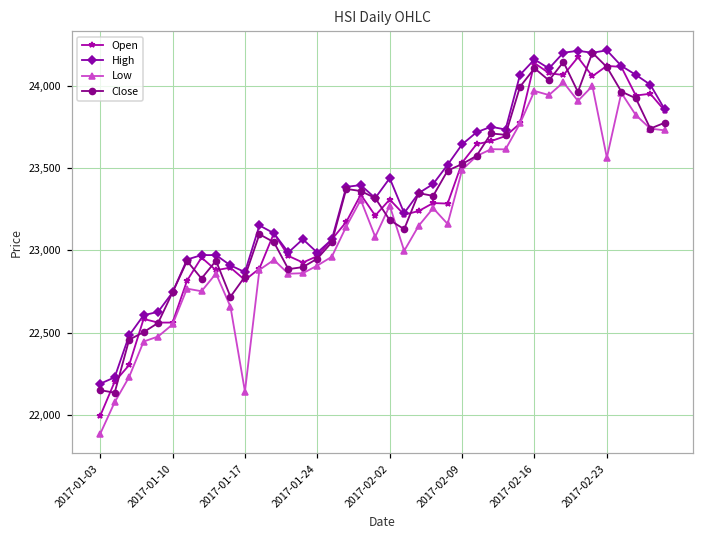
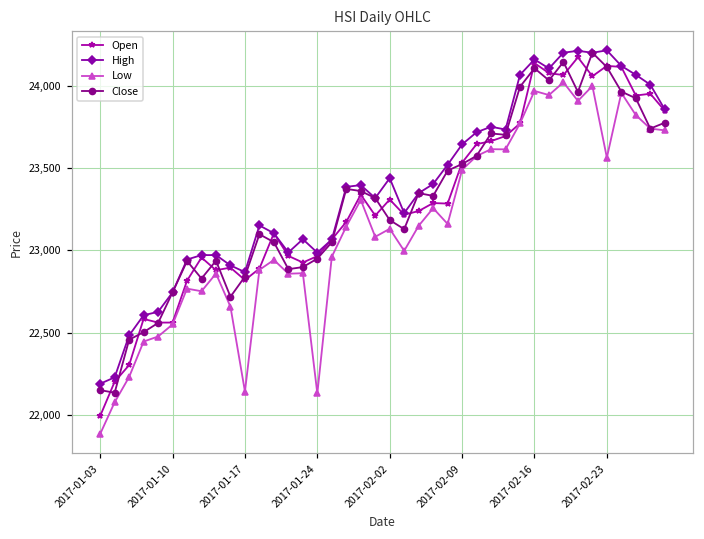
  {
    "Low": {
      "2017-01-03": "21,880",
      "2017-01-17": "22,140",
-     "2017-01-24": "22,910",
-     "2017-02-02": "23,270",
+     "2017-01-24": "22,130",
+     "2017-02-02": "23,130",
      "2017-02-09": "23,490",
      "2017-02-16": "23,970",
      "2017-02-23": "23,560"
    }
  }
